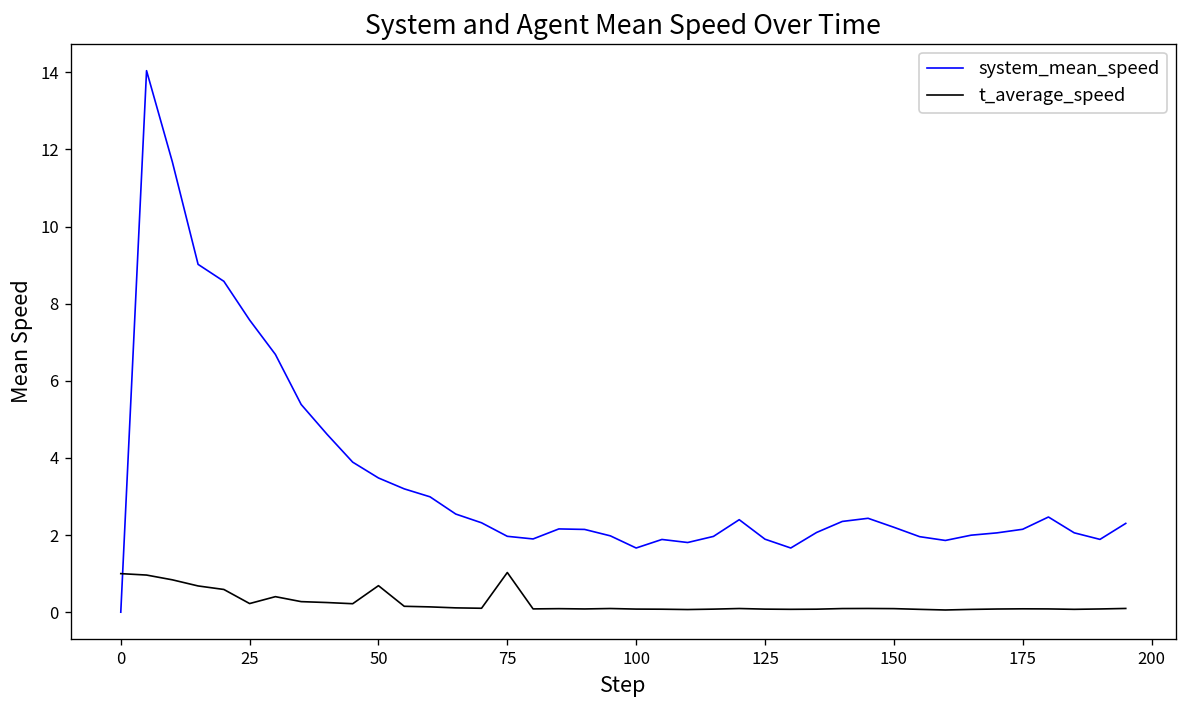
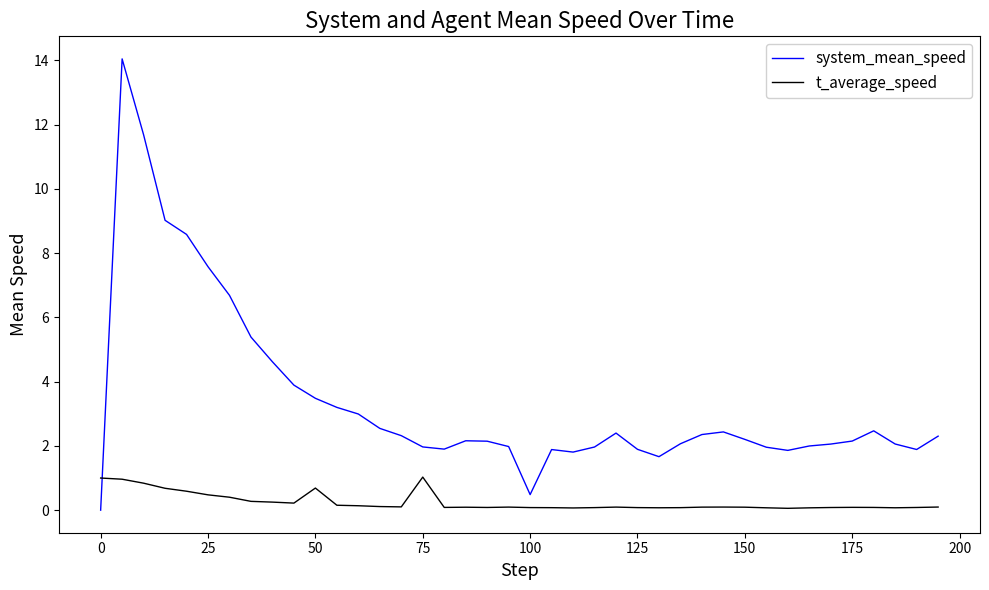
  {
    "system_mean_speed": {
      "0": 0.0,
      "25": 7.6,
      "50": 3.5,
      "75": 2.0,
-     "100": 1.7,
+     "100": 0.5,
      "125": 1.9,
      "150": 2.2,
      "175": 2.2
    },
    "t_average_speed": {
      "0": 1.0,
-     "25": 0.2,
+     "25": 0.5,
      "50": 0.7,
      "75": 1.0,
      "100": 0.1,
      "125": 0.1,
      "150": 0.1,
      "175": 0.1
    }
  }
